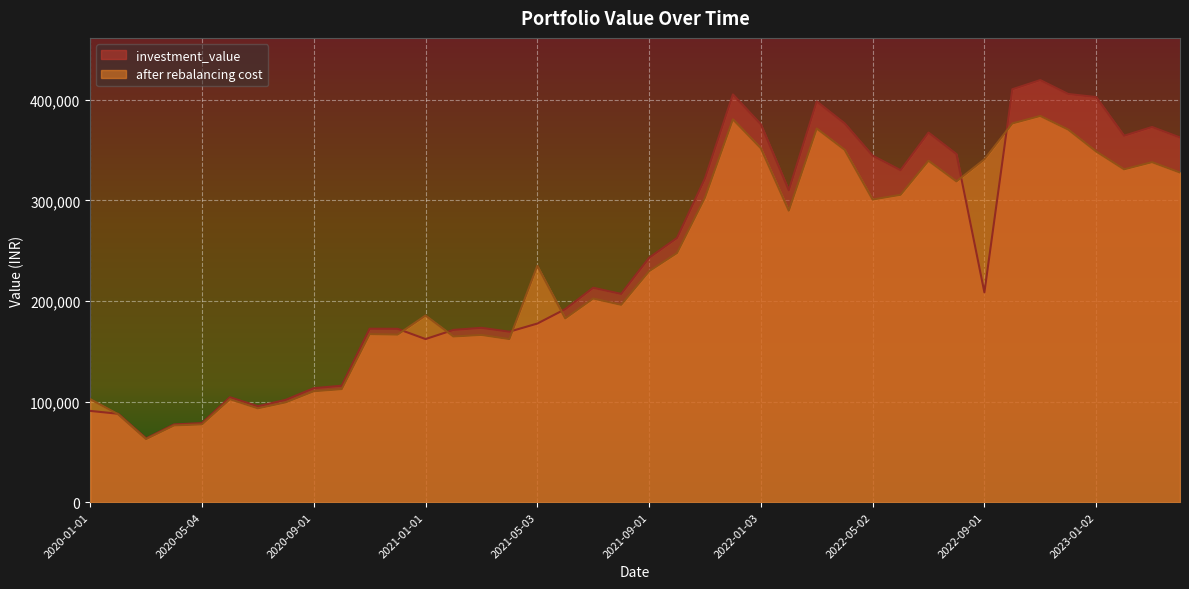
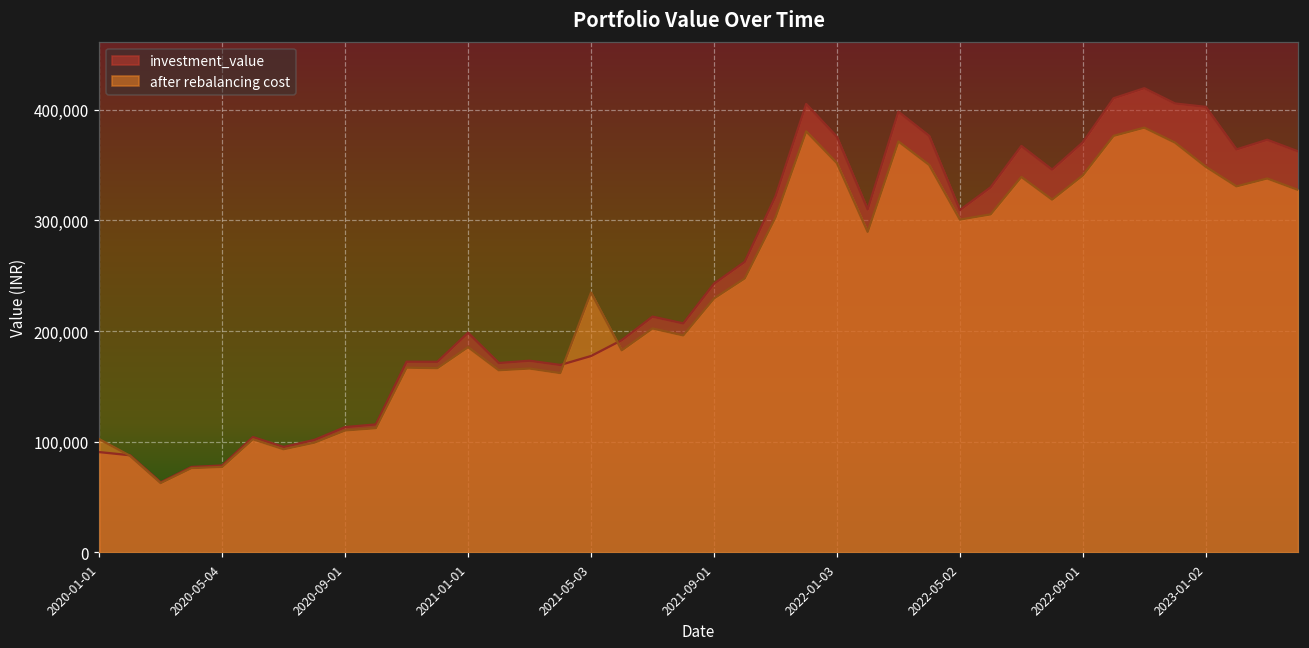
  {
    "investment_value": {
      "2020-01-01": "91,000",
      "2020-09-01": "113,000",
-     "2021-01-01": "162,000",
+     "2021-01-01": "199,000",
      "2021-05-03": "178,000",
      "2021-09-01": "243,000",
      "2022-01-03": "376,000",
-     "2022-05-02": "344,000",
-     "2022-09-01": "209,000",
+     "2022-05-02": "309,000",
+     "2022-09-01": "371,000",
      "2023-01-02": "403,000"
    },
    "after rebalancing cost": {
      "2020-01-01": "102,000",
      "2020-09-01": "110,000",
      "2021-01-01": "186,000",
      "2021-05-03": "235,000",
      "2021-09-01": "230,000",
      "2022-01-03": "352,000",
      "2022-05-02": "301,000",
      "2022-09-01": "341,000",
      "2023-01-02": "349,000"
    }
  }
